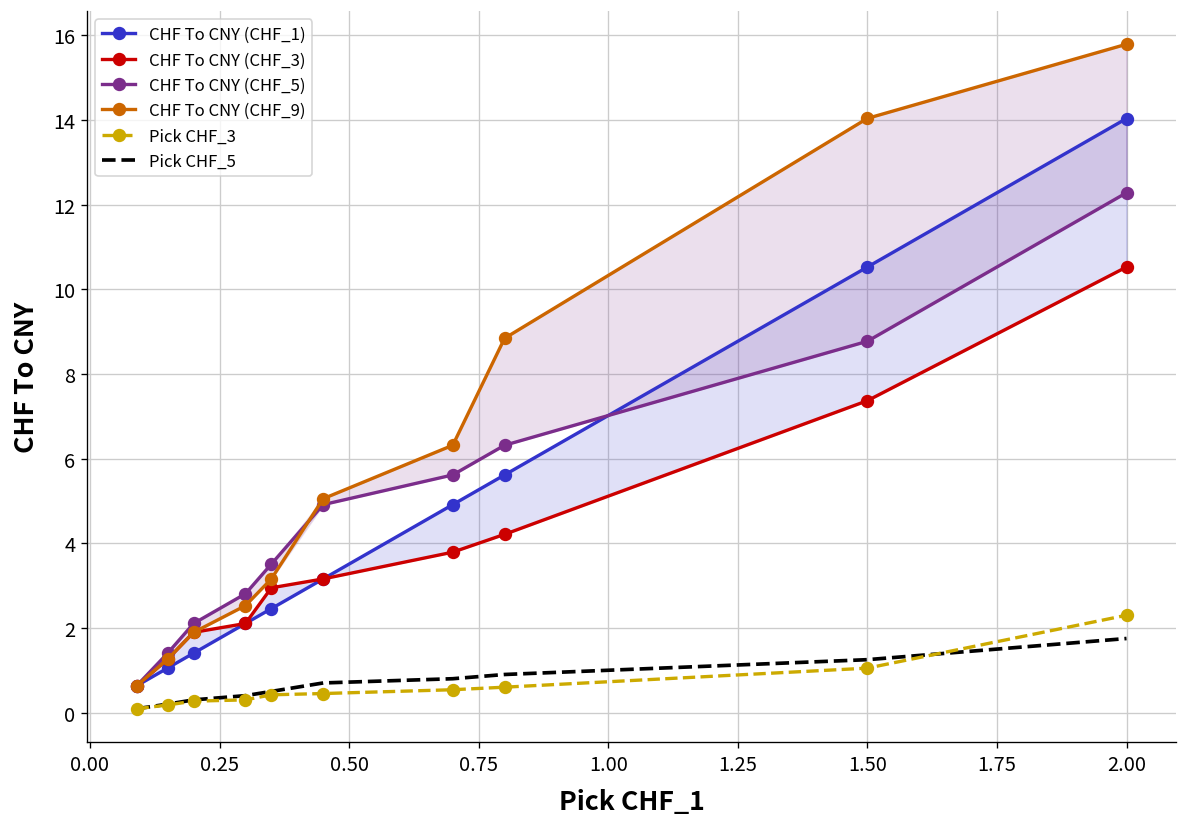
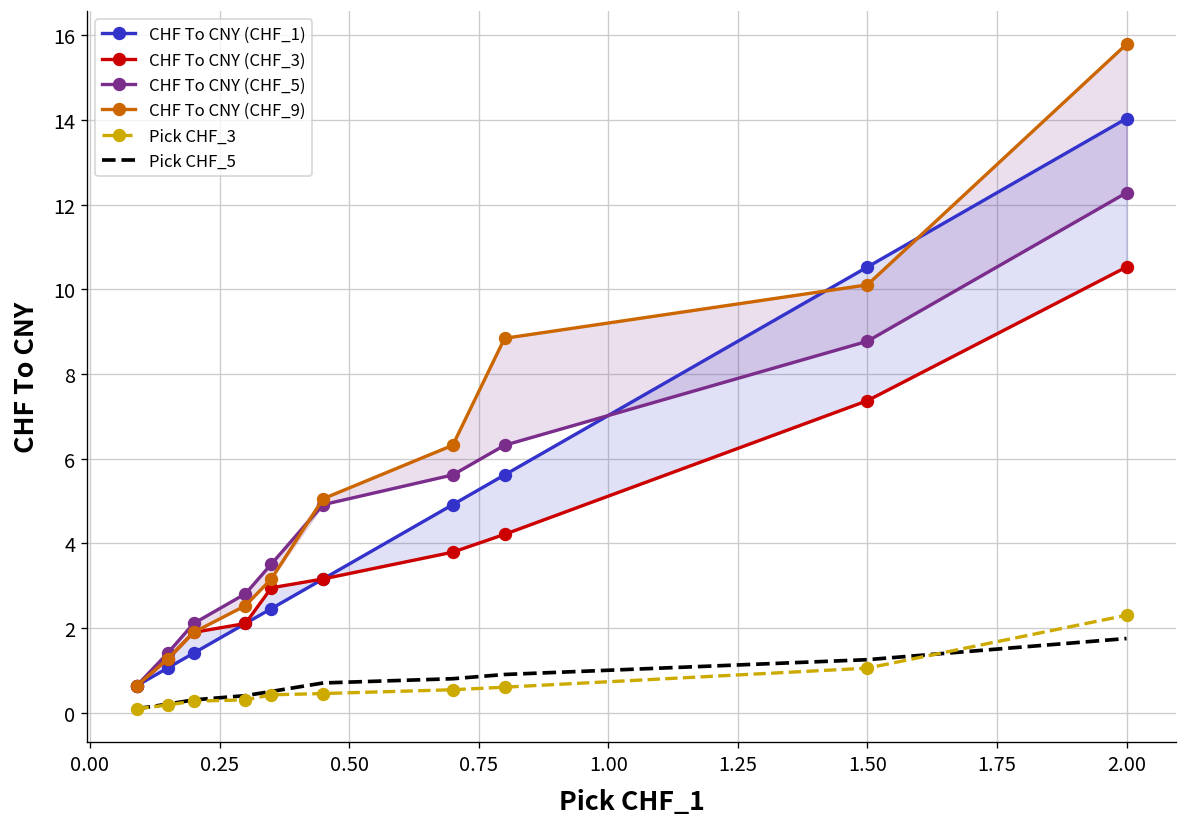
  {
    "CHF To CNY (CHF_3)": {
      "1.50": 7.4,
      "2.00": 10.5
    },
    "CHF To CNY (CHF_9)": {
-     "1.50": 14.0
+     "1.50": 10.1
    },
    "Pick CHF_3": {
      "1.50": 1.1,
      "2.00": 2.3
    },
    "Pick CHF_5": {
      "1.50": 1.3,
      "2.00": 1.8
    }
  }
